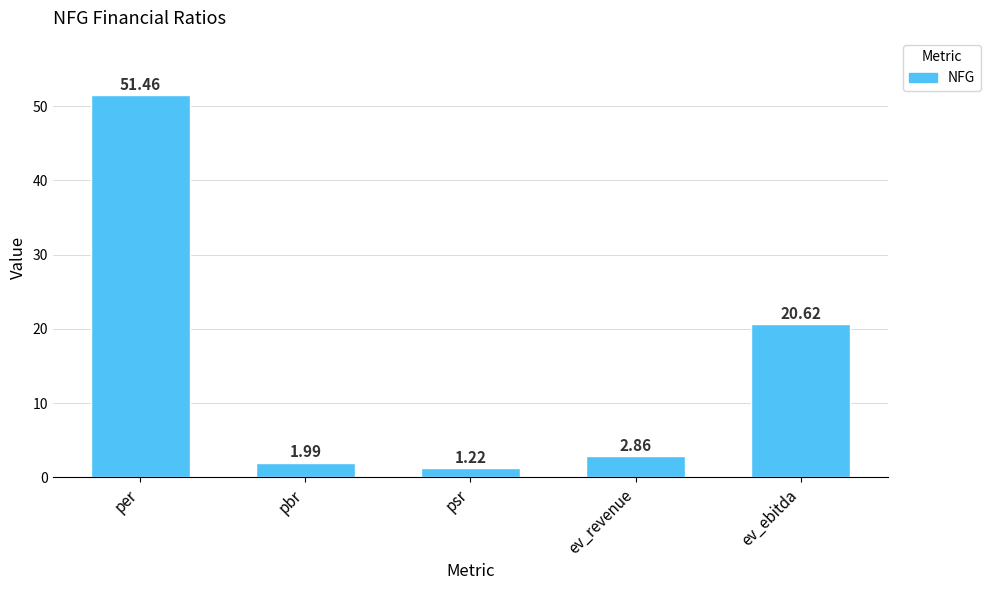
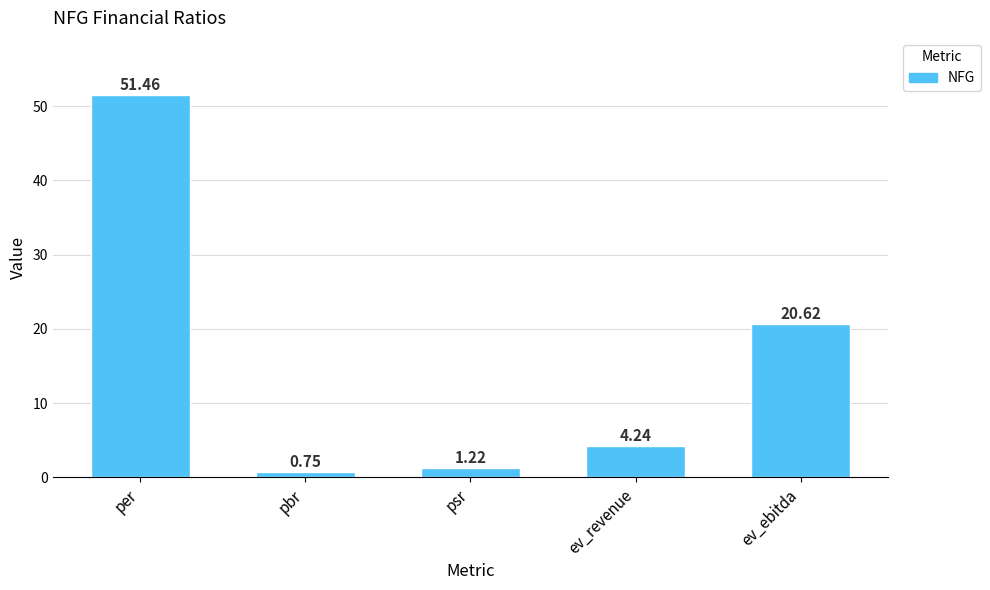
  {
    "per": 51.46,
-   "pbr": 1.99,
+   "pbr": 0.75,
    "psr": 1.22,
-   "ev_revenue": 2.86,
+   "ev_revenue": 4.24,
    "ev_ebitda": 20.62
  }
